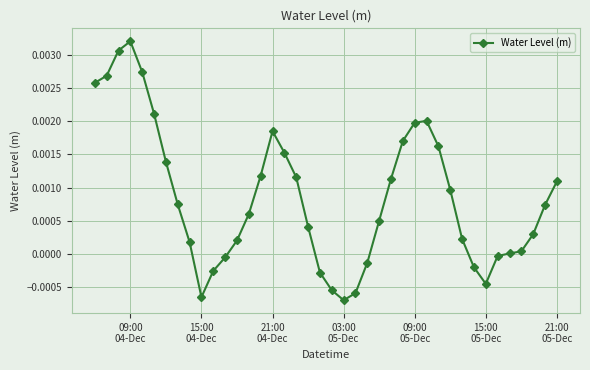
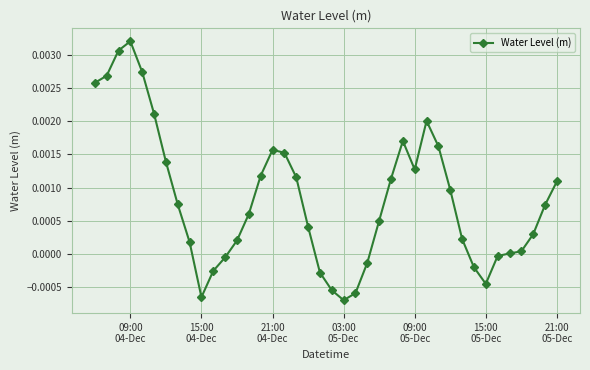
  {
    "09:00 04-Dec": 0.0032,
    "15:00 04-Dec": -0.0007,
-   "21:00 04-Dec": 0.0019,
+   "21:00 04-Dec": 0.0016,
    "03:00 05-Dec": -0.0007,
-   "09:00 05-Dec": 0.0020,
+   "09:00 05-Dec": 0.0013,
    "15:00 05-Dec": -0.0005,
    "21:00 05-Dec": 0.0011
  }
